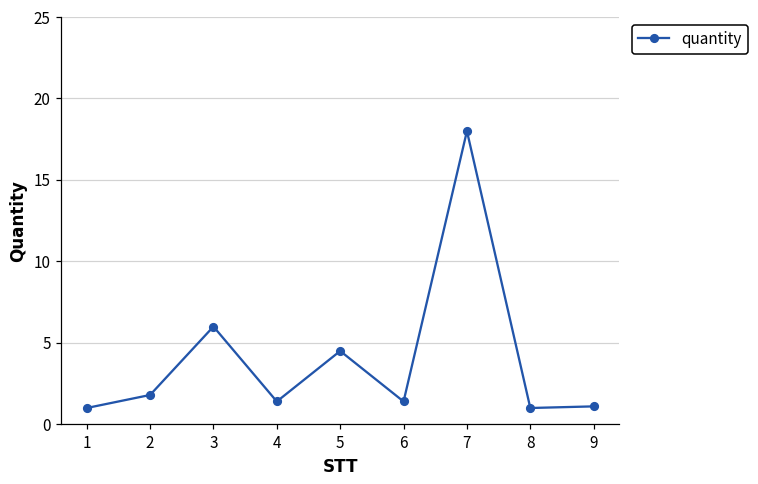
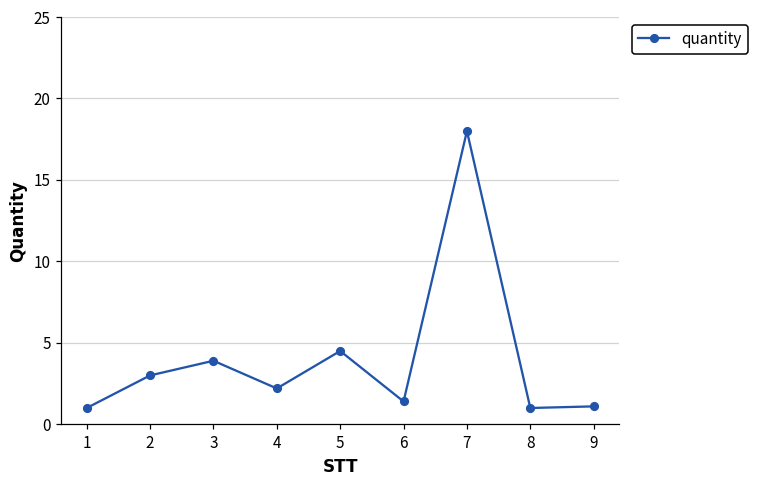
  {
    "1": 1.0,
-   "2": 1.8,
-   "3": 6.0,
-   "4": 1.4,
+   "2": 3.0,
+   "3": 3.9,
+   "4": 2.2,
    "5": 4.5,
    "6": 1.4,
    "7": 18.0,
    "8": 1.0,
    "9": 1.1
  }
